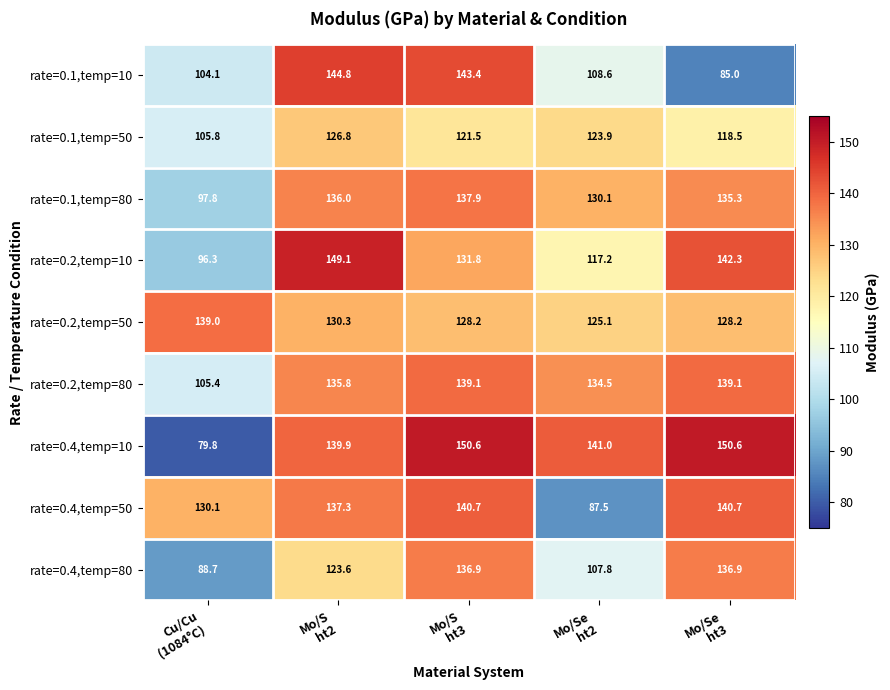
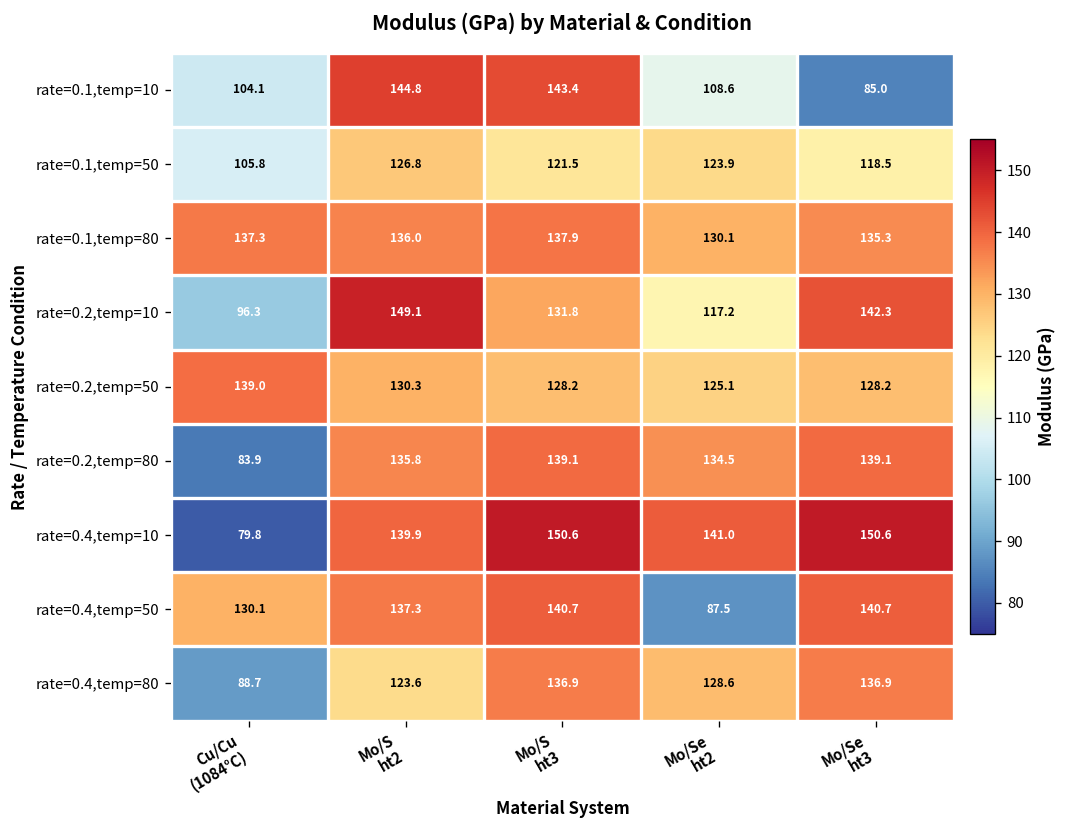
  {
    "rate=0.1,temp=10": {
      "Cu/Cu (1084°C)": 104.1,
      "Mo/S ht2": 144.8,
      "Mo/S ht3": 143.4,
      "Mo/Se ht2": 108.6,
      "Mo/Se ht3": 85.0
    },
    "rate=0.1,temp=50": {
      "Cu/Cu (1084°C)": 105.8,
      "Mo/S ht2": 126.8,
      "Mo/S ht3": 121.5,
      "Mo/Se ht2": 123.9,
      "Mo/Se ht3": 118.5
    },
    "rate=0.1,temp=80": {
-     "Cu/Cu (1084°C)": 97.8,
+     "Cu/Cu (1084°C)": 137.3,
      "Mo/S ht2": 136.0,
      "Mo/S ht3": 137.9,
      "Mo/Se ht2": 130.1,
      "Mo/Se ht3": 135.3
    },
    "rate=0.2,temp=10": {
      "Cu/Cu (1084°C)": 96.3,
      "Mo/S ht2": 149.1,
      "Mo/S ht3": 131.8,
      "Mo/Se ht2": 117.2,
      "Mo/Se ht3": 142.3
    },
    "rate=0.2,temp=50": {
      "Cu/Cu (1084°C)": 139.0,
      "Mo/S ht2": 130.3,
      "Mo/S ht3": 128.2,
      "Mo/Se ht2": 125.1,
      "Mo/Se ht3": 128.2
    },
    "rate=0.2,temp=80": {
-     "Cu/Cu (1084°C)": 105.4,
+     "Cu/Cu (1084°C)": 83.9,
      "Mo/S ht2": 135.8,
      "Mo/S ht3": 139.1,
      "Mo/Se ht2": 134.5,
      "Mo/Se ht3": 139.1
    },
    "rate=0.4,temp=10": {
      "Cu/Cu (1084°C)": 79.8,
      "Mo/S ht2": 139.9,
      "Mo/S ht3": 150.6,
      "Mo/Se ht2": 141.0,
      "Mo/Se ht3": 150.6
    },
    "rate=0.4,temp=50": {
      "Cu/Cu (1084°C)": 130.1,
      "Mo/S ht2": 137.3,
      "Mo/S ht3": 140.7,
      "Mo/Se ht2": 87.5,
      "Mo/Se ht3": 140.7
    },
    "rate=0.4,temp=80": {
      "Cu/Cu (1084°C)": 88.7,
      "Mo/S ht2": 123.6,
      "Mo/S ht3": 136.9,
-     "Mo/Se ht2": 107.8,
+     "Mo/Se ht2": 128.6,
      "Mo/Se ht3": 136.9
    }
  }
